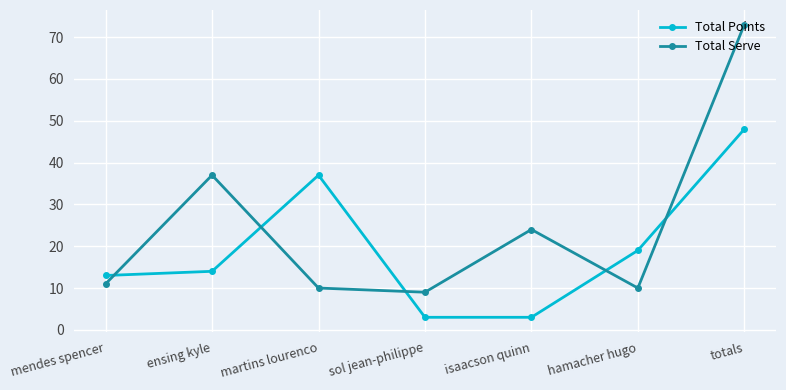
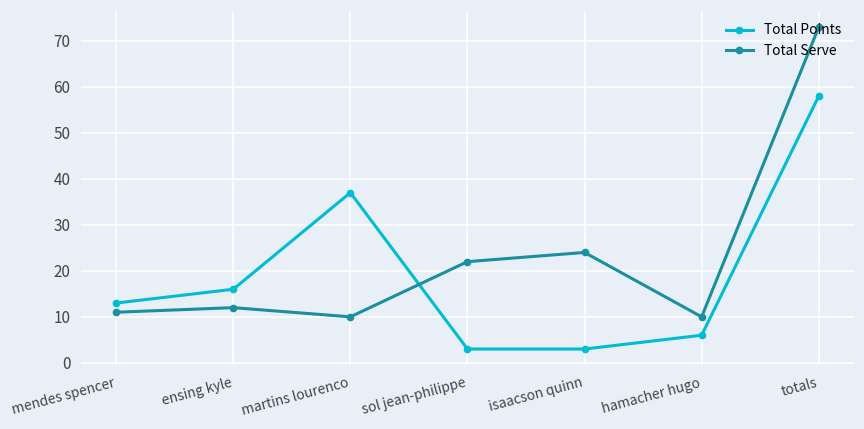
  {
    "Total Points": {
      "mendes spencer": 13,
-     "ensing kyle": 14,
+     "ensing kyle": 16,
      "martins lourenco": 37,
      "sol jean-philippe": 3,
      "isaacson quinn": 3,
-     "hamacher hugo": 19,
-     "totals": 48
+     "hamacher hugo": 6,
+     "totals": 58
    },
    "Total Serve": {
      "mendes spencer": 11,
-     "ensing kyle": 37,
+     "ensing kyle": 12,
      "martins lourenco": 10,
-     "sol jean-philippe": 9,
+     "sol jean-philippe": 22,
      "isaacson quinn": 24,
      "hamacher hugo": 10,
      "totals": 73
    }
  }
